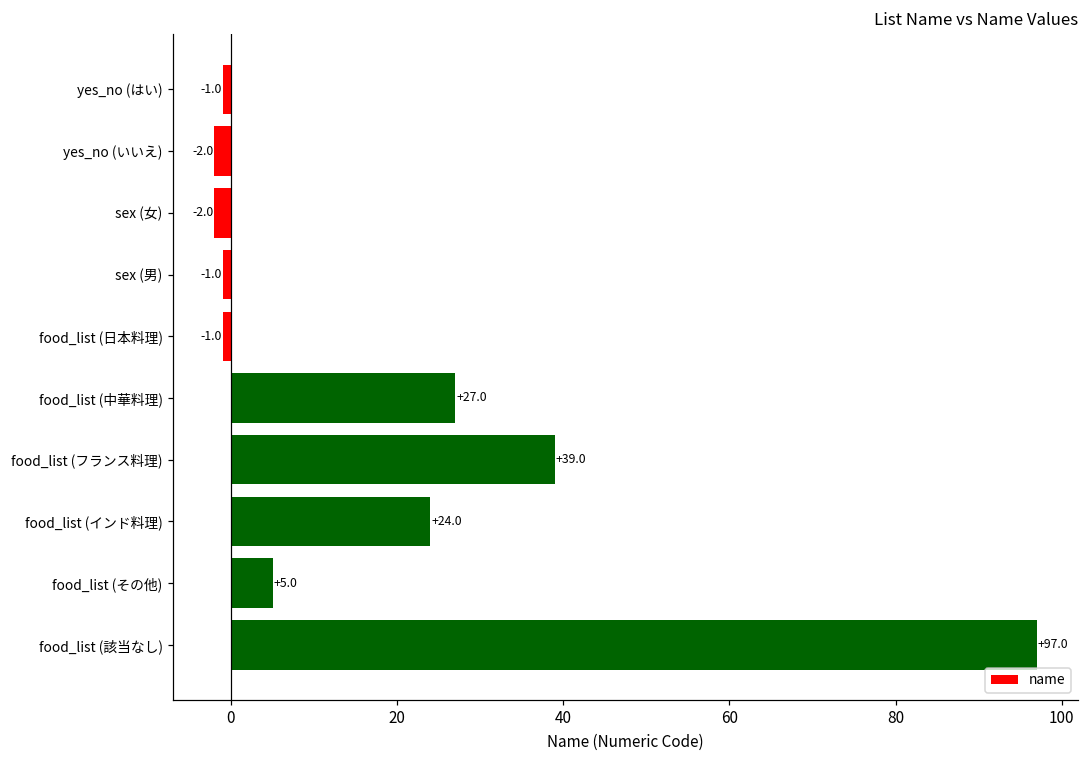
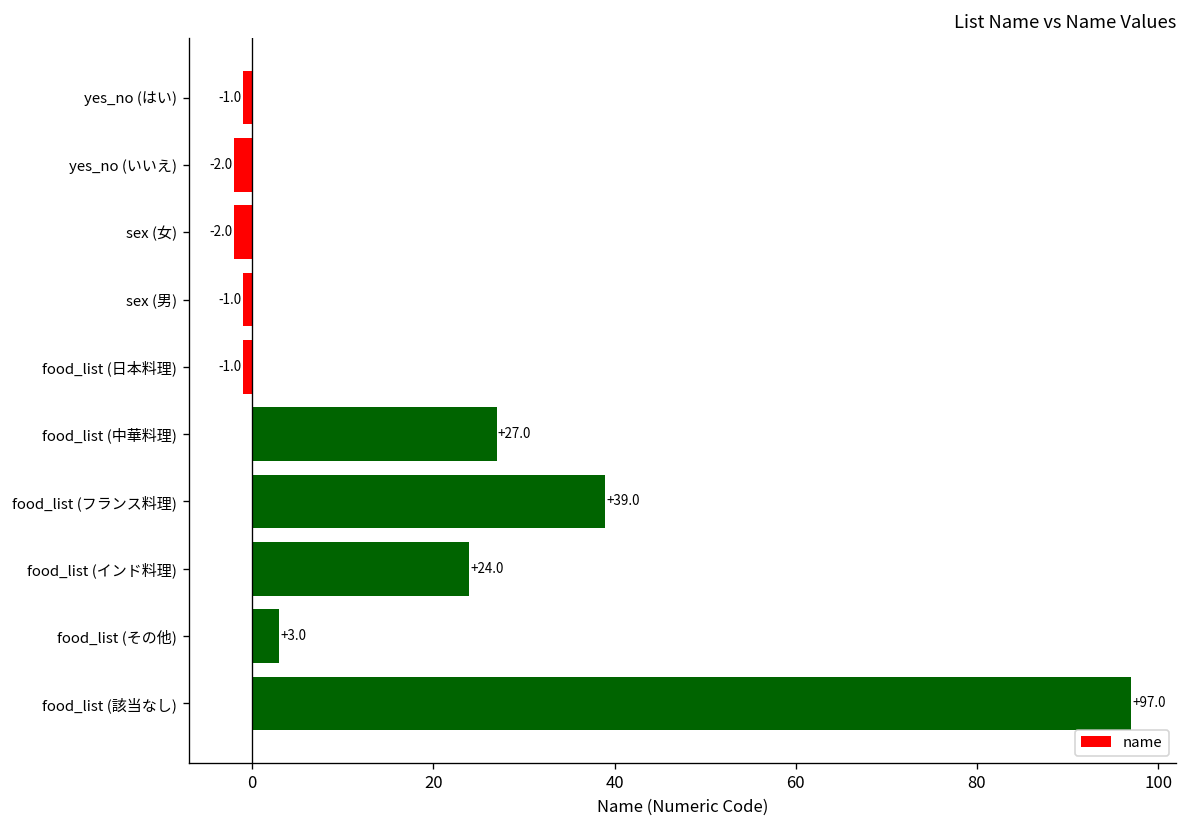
  {
    "yes_no (はい)": "-1.0",
    "yes_no (いいえ)": "-2.0",
    "sex (女)": "-2.0",
    "sex (男)": "-1.0",
    "food_list (日本料理)": "-1.0",
    "food_list (中華料理)": "+27.0",
    "food_list (フランス料理)": "+39.0",
    "food_list (インド料理)": "+24.0",
-   "food_list (その他)": "+5.0",
+   "food_list (その他)": "+3.0",
    "food_list (該当なし)": "+97.0"
  }
